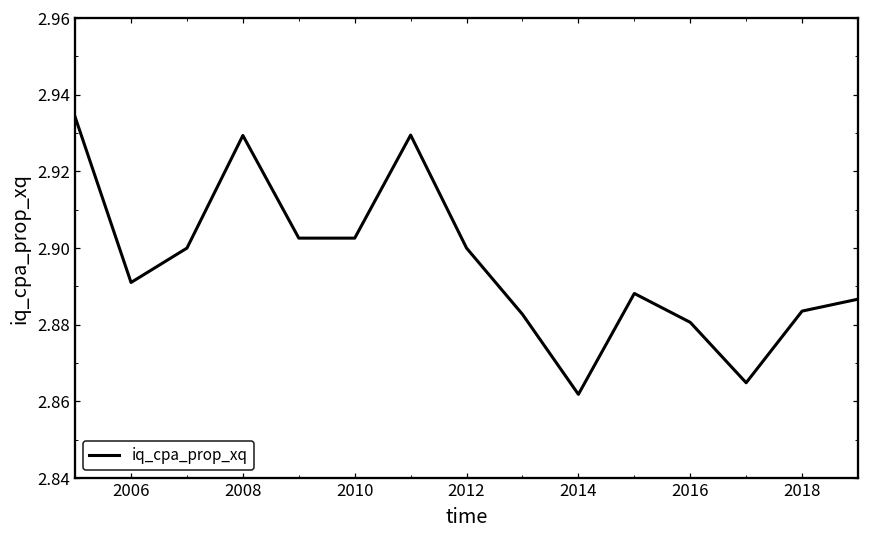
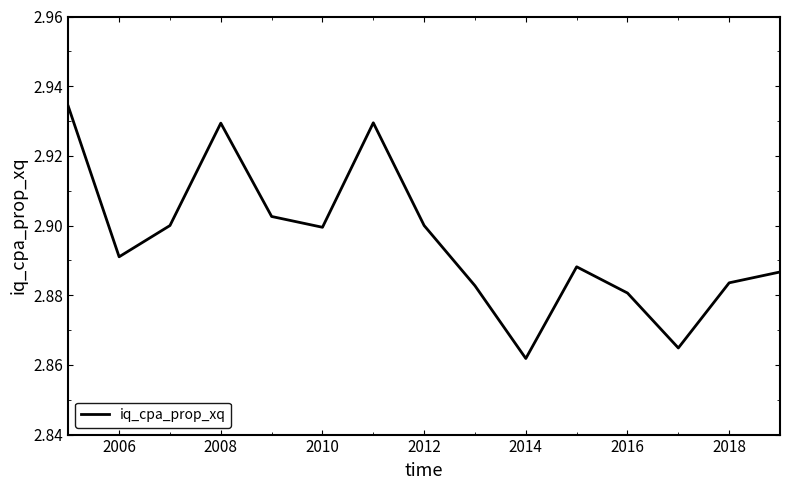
  {
    "2006": 2.891,
    "2008": 2.929,
-   "2010": 2.903,
+   "2010": 2.900,
    "2012": 2.900,
    "2014": 2.862,
    "2016": 2.881,
    "2018": 2.884
  }
